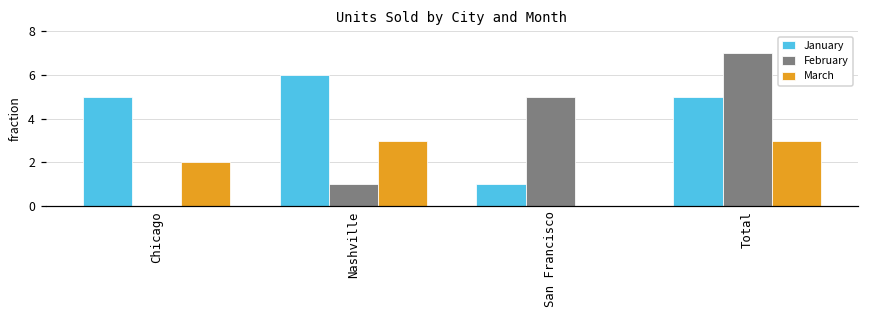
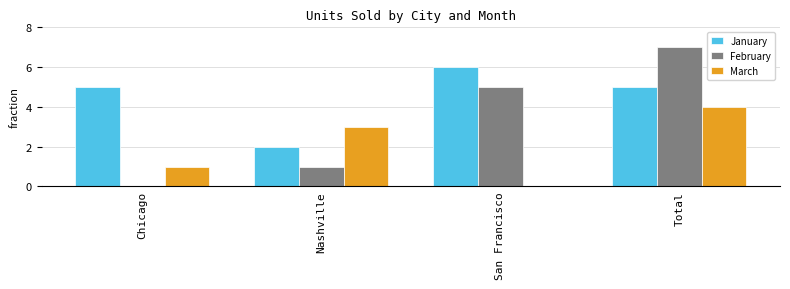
  {
    "January": {
      "Chicago": 5,
-     "Nashville": 6,
-     "San Francisco": 1,
+     "Nashville": 2,
+     "San Francisco": 6,
      "Total": 5
    },
    "February": {
      "Chicago": 0,
      "Nashville": 1,
      "San Francisco": 5,
      "Total": 7
    },
    "March": {
-     "Chicago": 2,
+     "Chicago": 1,
      "Nashville": 3,
      "San Francisco": 0,
-     "Total": 3
+     "Total": 4
    }
  }
